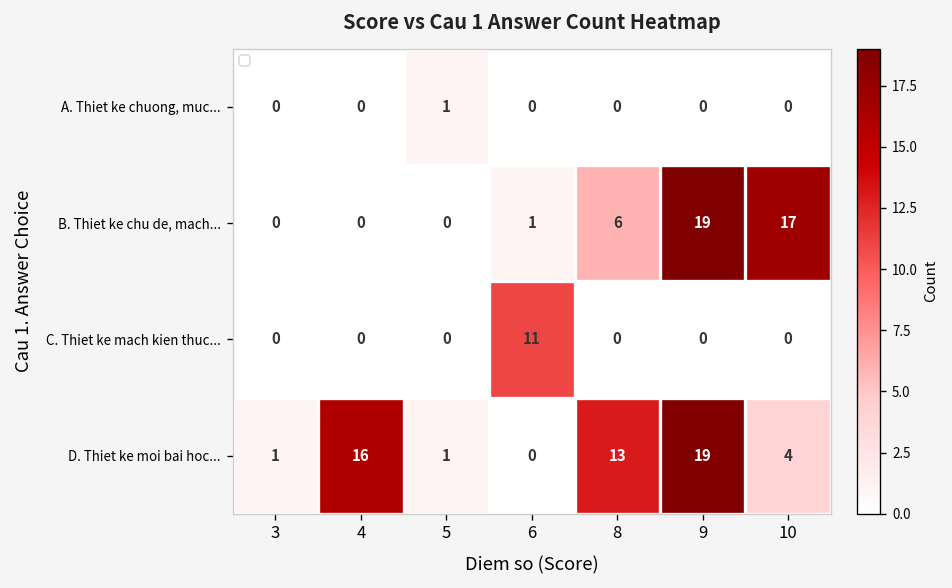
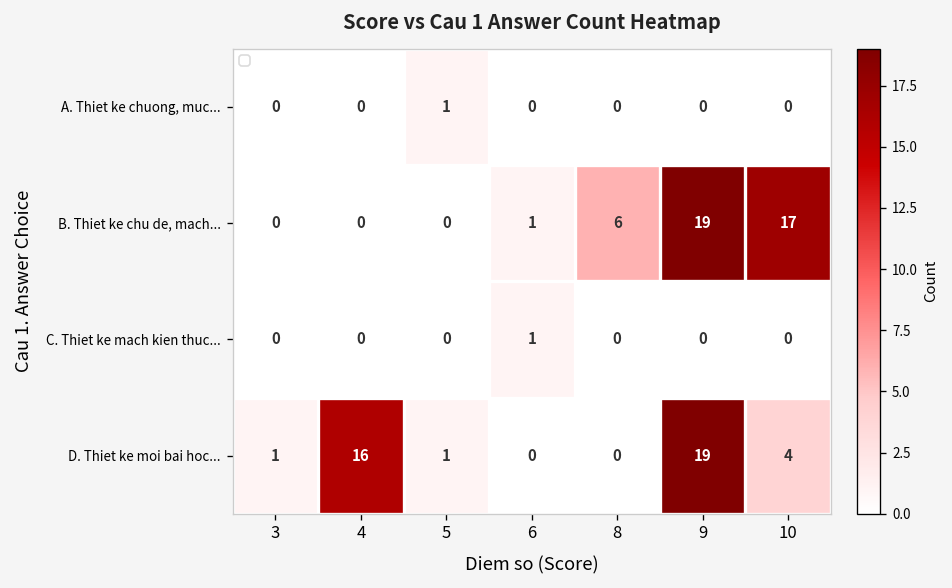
  {
    "A. Thiet ke chuong, muc...": {
      "3": 0,
      "4": 0,
      "5": 1,
      "6": 0,
      "8": 0,
      "9": 0,
      "10": 0
    },
    "B. Thiet ke chu de, mach...": {
      "3": 0,
      "4": 0,
      "5": 0,
      "6": 1,
      "8": 6,
      "9": 19,
      "10": 17
    },
    "C. Thiet ke mach kien thuc...": {
      "3": 0,
      "4": 0,
      "5": 0,
-     "6": 11,
+     "6": 1,
      "8": 0,
      "9": 0,
      "10": 0
    },
    "D. Thiet ke moi bai hoc...": {
      "3": 1,
      "4": 16,
      "5": 1,
      "6": 0,
-     "8": 13,
+     "8": 0,
      "9": 19,
      "10": 4
    }
  }
